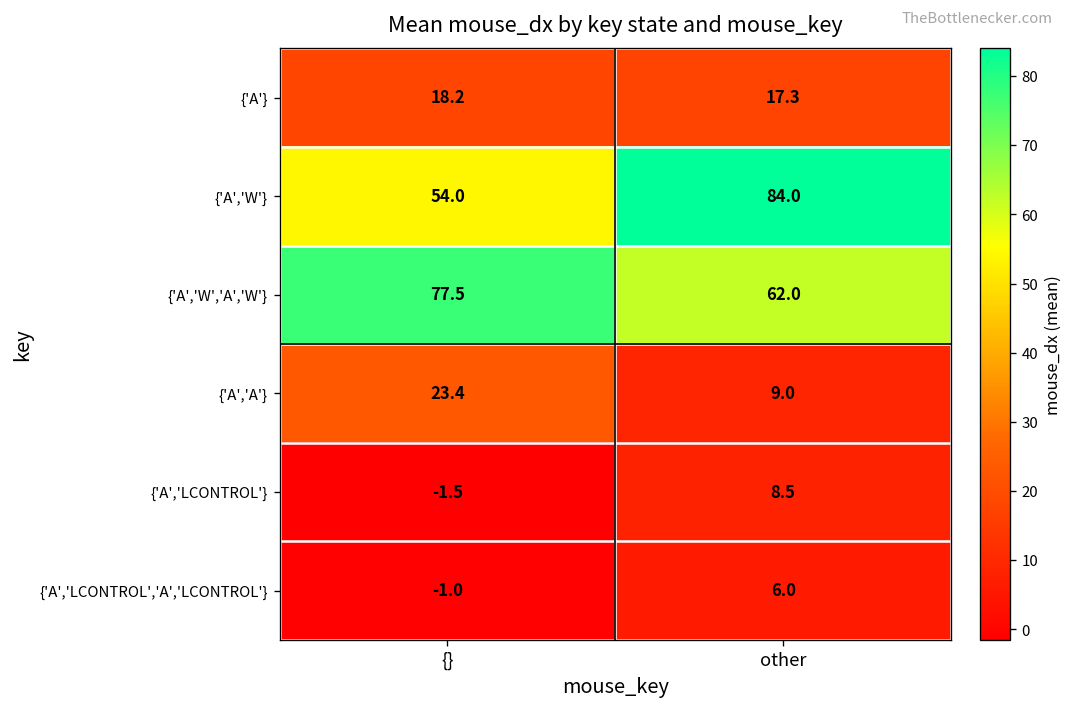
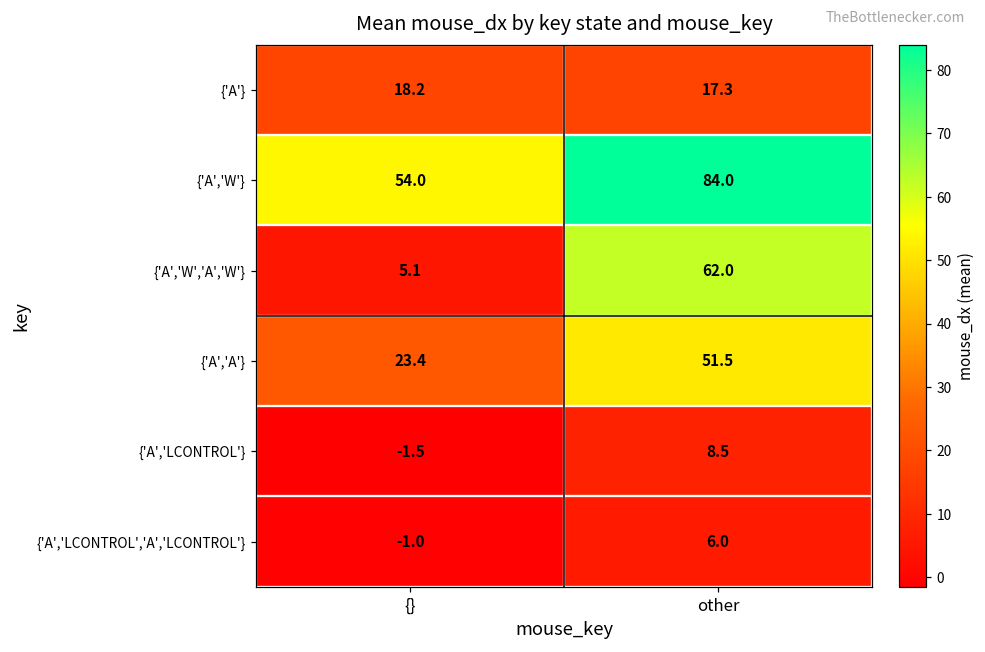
  {
    "{'A'}": {
      "{}": 18.2,
      "other": 17.3
    },
    "{'A','W'}": {
      "{}": 54.0,
      "other": 84.0
    },
    "{'A','W','A','W'}": {
-     "{}": 77.5,
+     "{}": 5.1,
      "other": 62.0
    },
    "{'A','A'}": {
      "{}": 23.4,
-     "other": 9.0
+     "other": 51.5
    },
    "{'A','LCONTROL'}": {
      "{}": -1.5,
      "other": 8.5
    },
    "{'A','LCONTROL','A','LCONTROL'}": {
      "{}": -1.0,
      "other": 6.0
    }
  }
